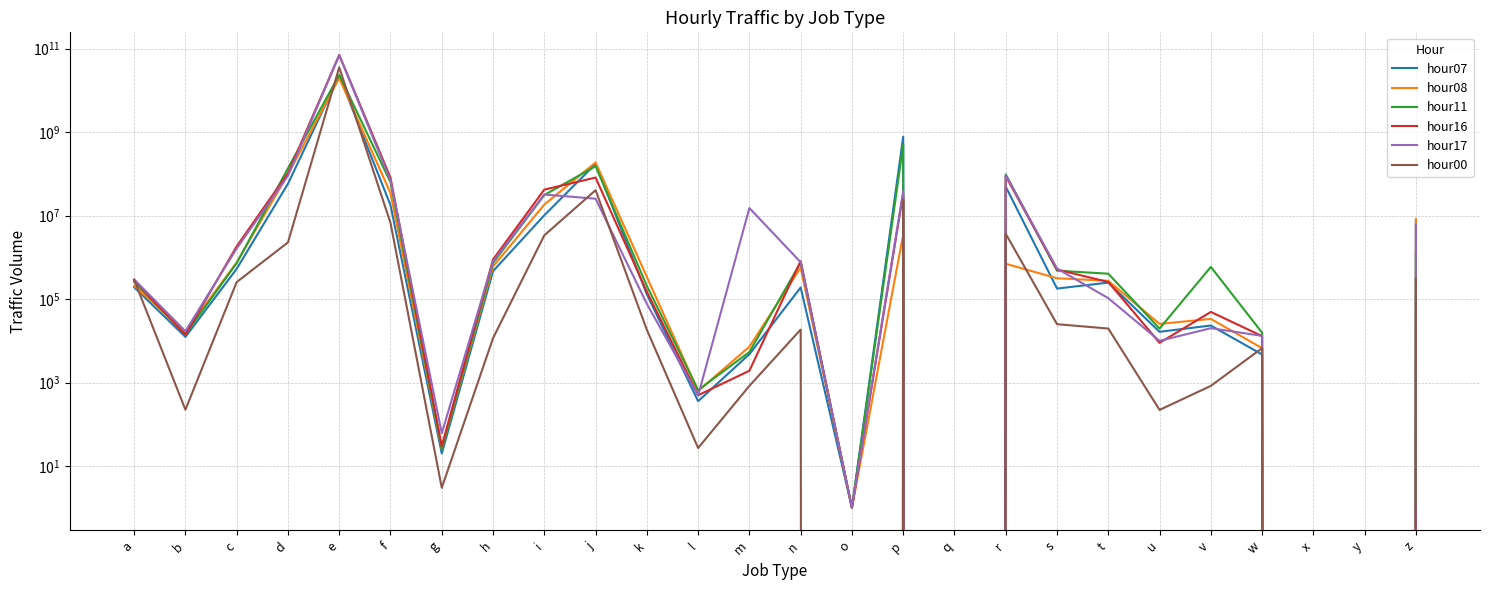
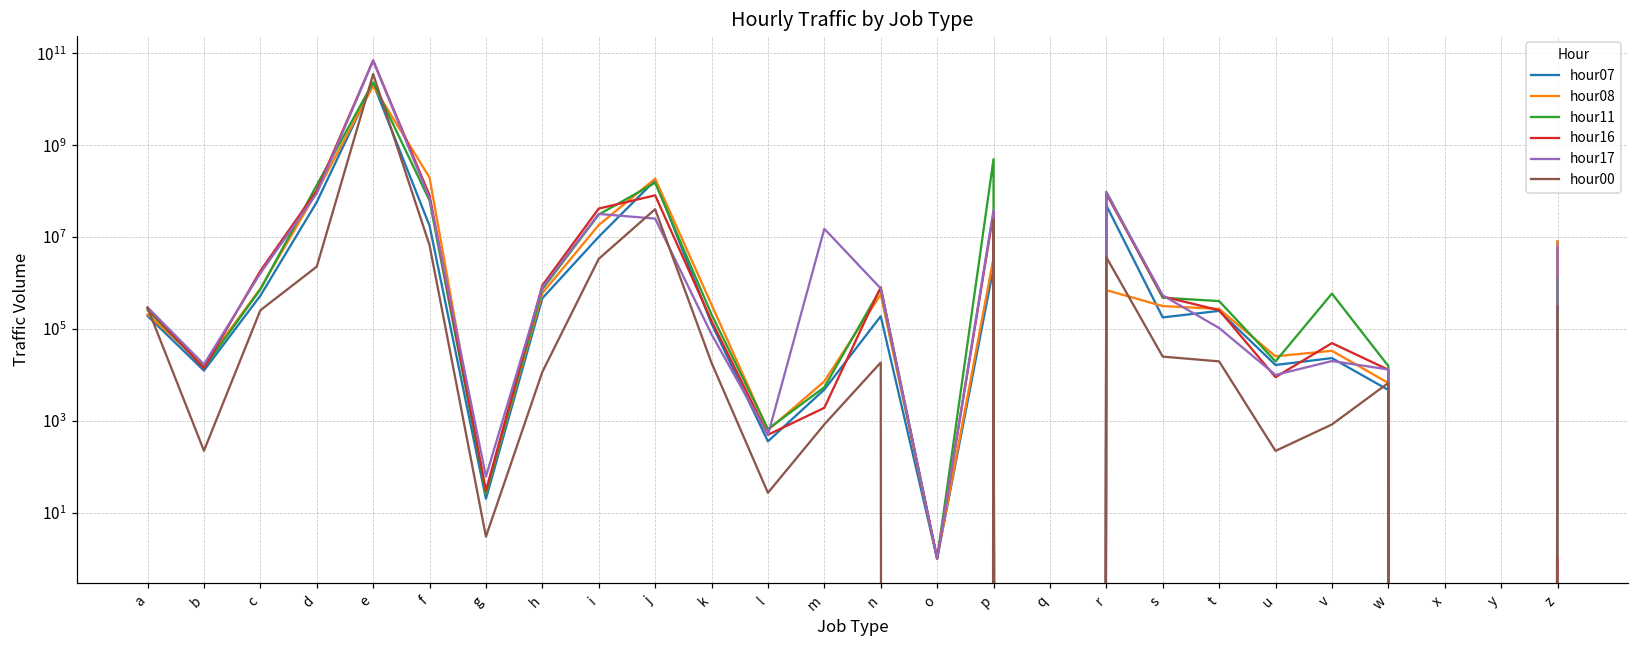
  {
    "hour07": {
      "c": 500000,
      "d": 60000000,
      "f": 18000000,
      "g": 20,
      "h": 500000,
      "i": 10000000,
      "l": 400,
      "n": 200000,
-     "p": 800000000,
+     "p": 2000000,
      "r": 50000000,
      "s": 180000,
      "u": 16000,
      "v": 20000,
      "w": 5000
    },
    "hour08": {
-     "f": 30000000,
+     "f": 200000000,
      "h": 600000,
      "i": 20000000,
      "k": 300000,
      "m": 7000,
      "n": 600000,
      "p": 4000000,
      "r": 700000,
      "s": 300000,
      "u": 30000,
      "v": 30000
    },
    "hour11": {
      "d": 140000000,
      "k": 200000,
      "p": 500000000,
      "t": 400000,
      "u": 20000,
      "v": 600000,
      "w": 16000,
      "z": 1300000
    },
    "hour16": {
      "f": 80000000,
      "g": 30,
      "i": 40000000,
      "j": 80000000,
      "m": 2000,
      "p": 30000000,
      "v": 50000,
      "z": 1
    },
    "hour17": {
      "g": 60,
      "j": 30000000,
      "k": 80000,
      "m": 15000000,
      "p": 40000000,
      "t": 110000,
      "v": 20000,
      "z": 6000000
    },
    "hour00": {
      "b": 200,
      "c": 300000,
      "d": 2000000,
      "e": 40000000000,
      "f": 7000000,
      "g": 3,
      "h": 12000,
      "i": 3000000,
      "j": 40000000,
      "k": 20000,
      "l": 30,
      "m": 800,
      "n": 20000,
      "p": 20000000,
      "r": 4000000,
      "s": 20000,
      "t": 20000,
      "u": 200,
      "v": 800,
      "z": 300000
    }
  }
